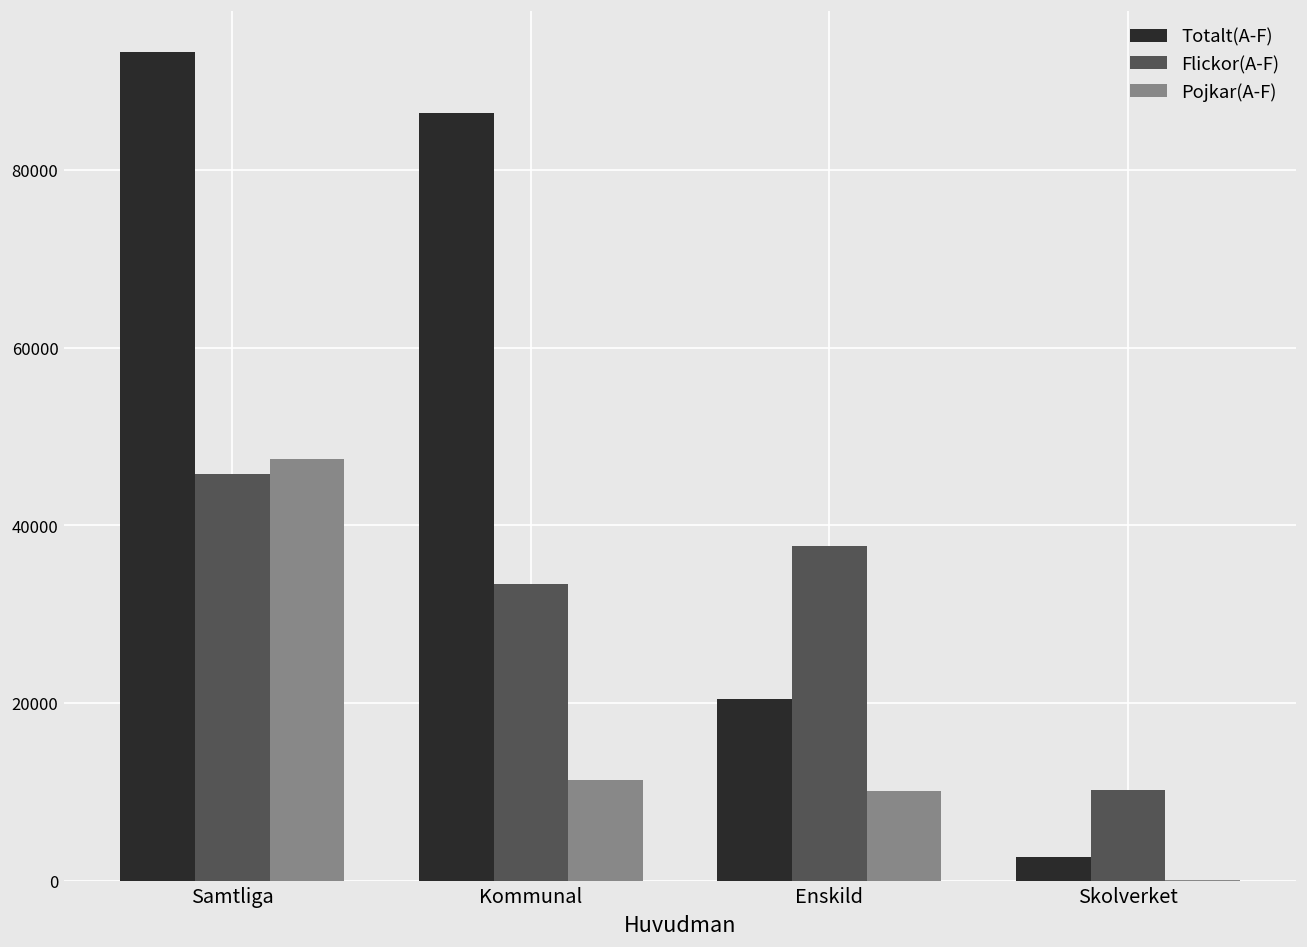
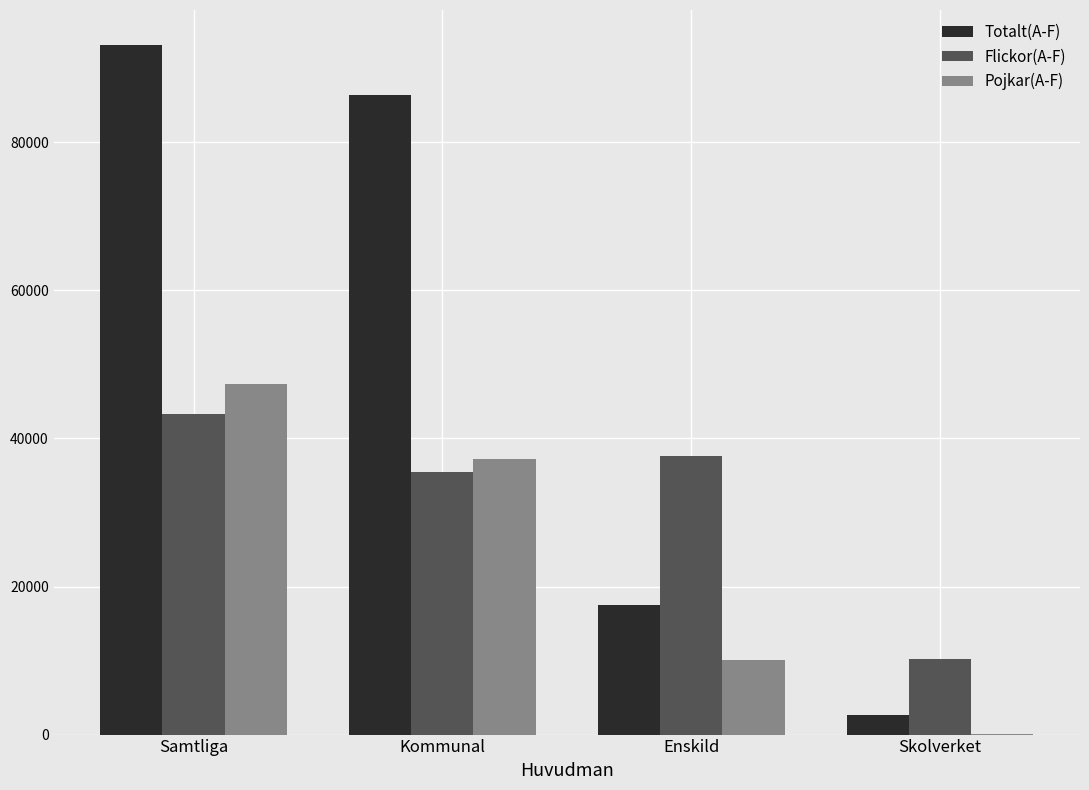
  {
    "Totalt(A-F)": {
      "Samtliga": 93000,
      "Kommunal": 86000,
-     "Enskild": 20000,
+     "Enskild": 18000,
      "Skolverket": 3000
    },
    "Flickor(A-F)": {
-     "Samtliga": 46000,
-     "Kommunal": 33000,
+     "Samtliga": 43000,
+     "Kommunal": 35000,
      "Enskild": 38000,
      "Skolverket": 10000
    },
    "Pojkar(A-F)": {
      "Samtliga": 47000,
-     "Kommunal": 11000,
+     "Kommunal": 37000,
      "Enskild": 10000
    }
  }
